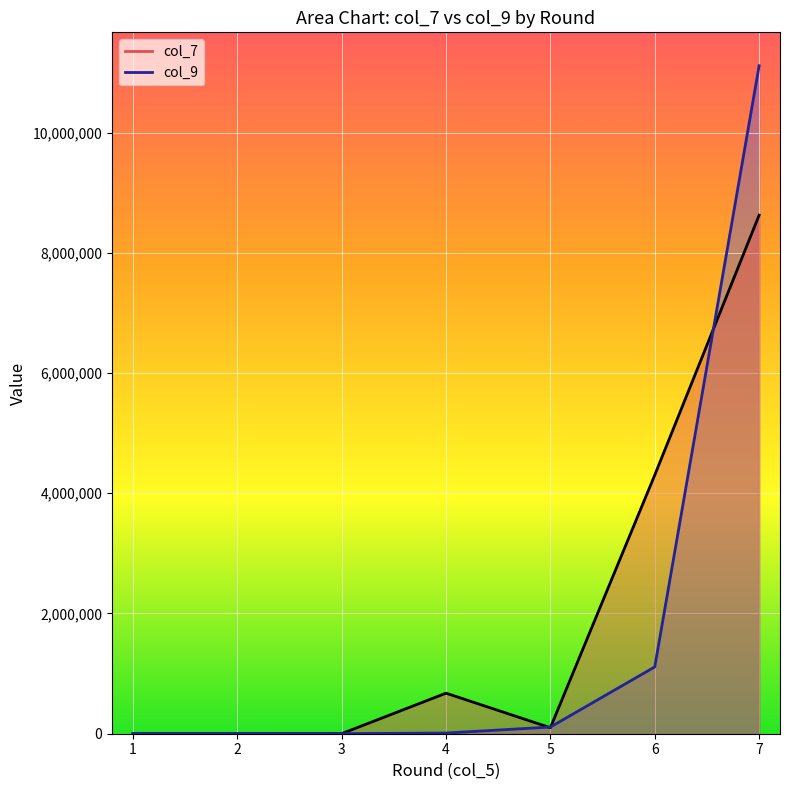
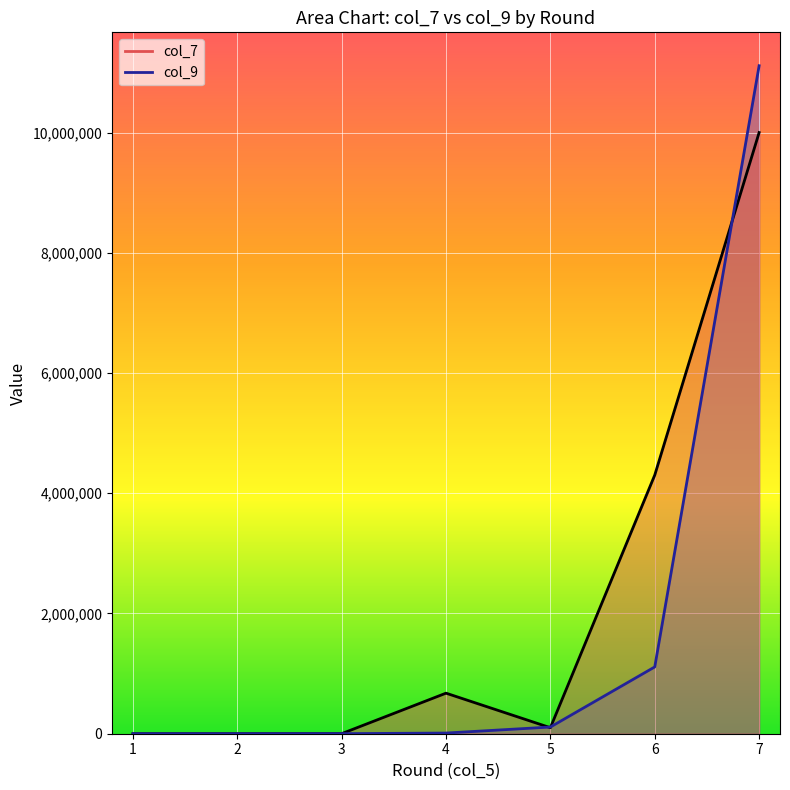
  {
    "col_7": {
      "4": "700,000",
      "6": "4,300,000",
-     "7": "8,600,000"
+     "7": "10,000,000"
    }
  }
